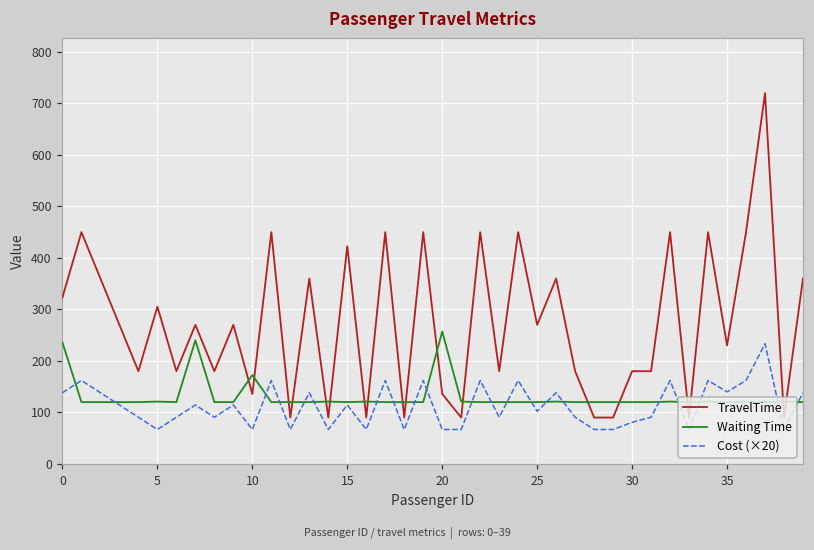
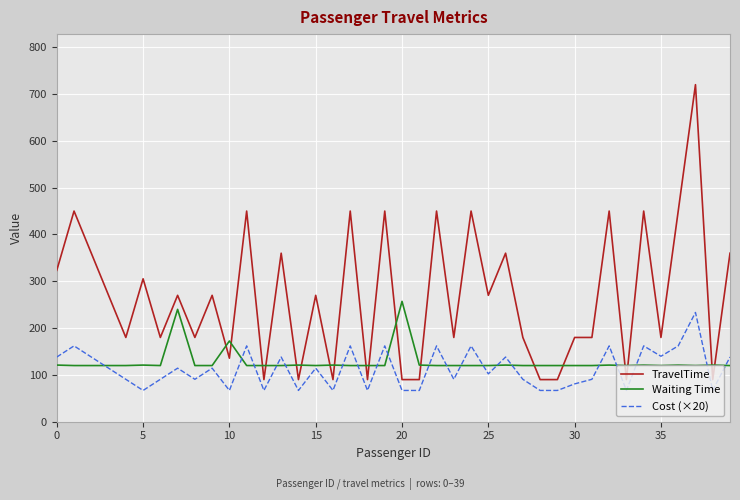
  {
    "TravelTime": {
      "0": 320,
      "5": 310,
      "10": 140,
-     "15": 420,
-     "20": 140,
+     "15": 270,
+     "20": 90,
      "25": 270,
      "30": 180,
-     "35": 230
+     "35": 180
    },
    "Waiting Time": {
-     "0": 240,
+     "0": 120,
      "5": 120,
      "10": 170,
      "15": 120,
      "20": 260,
      "25": 120,
      "30": 120
    },
    "Cost (×20)": {
      "0": 140,
      "5": 70,
      "10": 70,
      "15": 110,
      "20": 70,
      "25": 100,
      "30": 80,
      "35": 140
    }
  }
